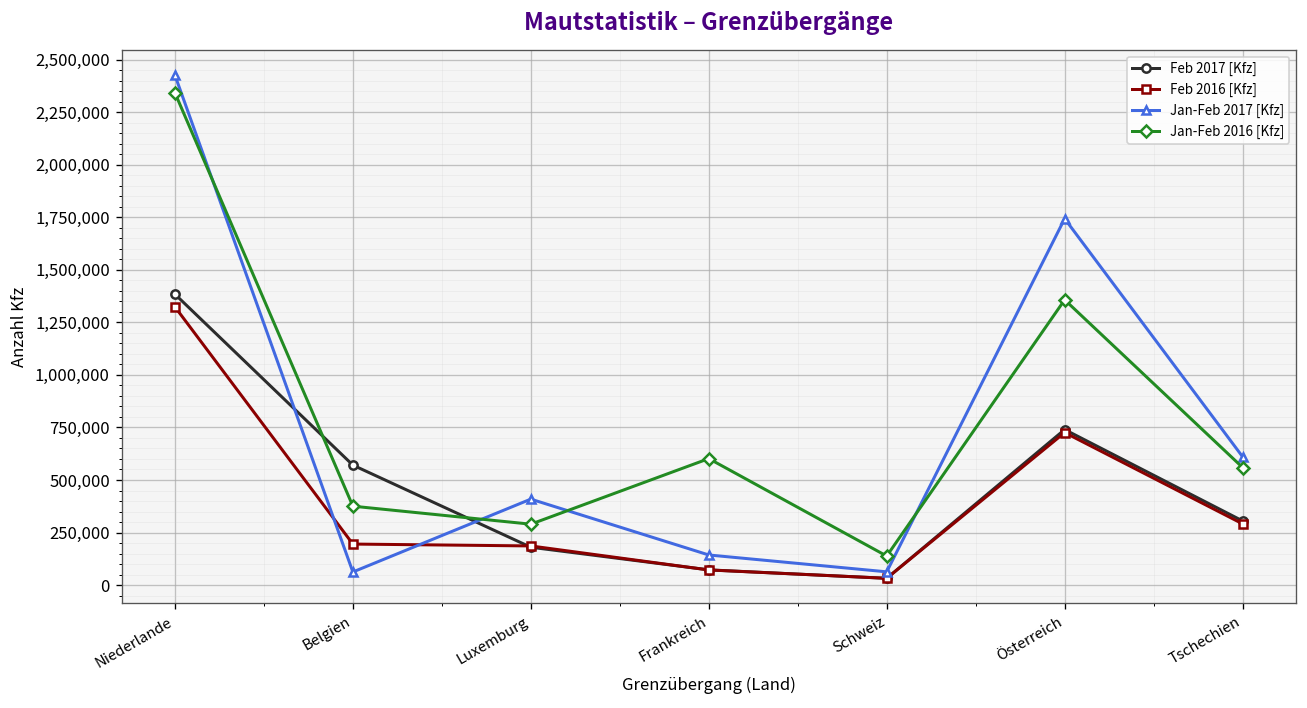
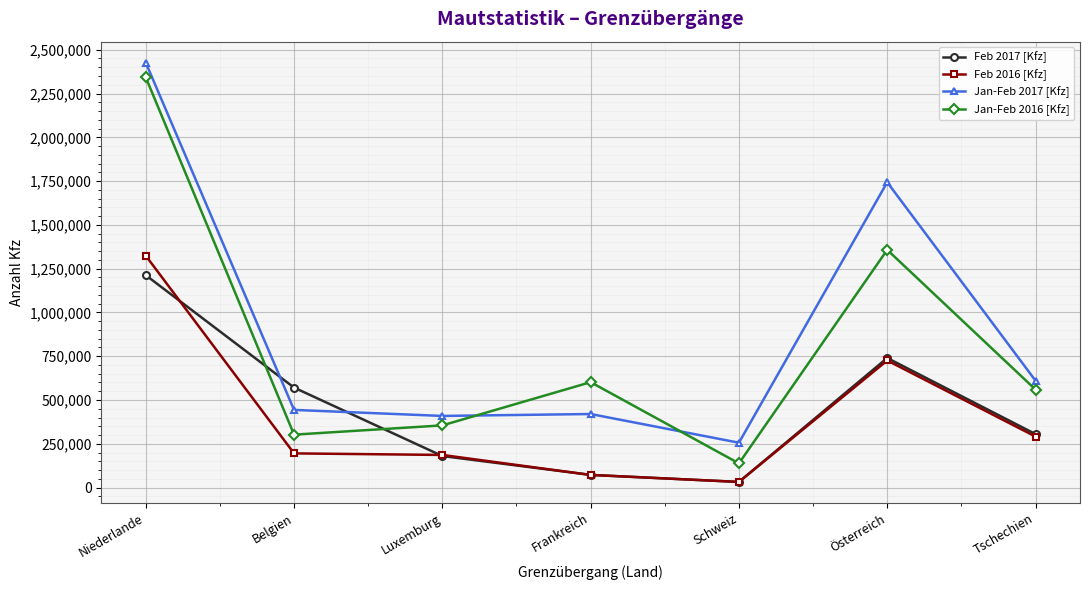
  {
    "Feb 2017 [Kfz]": {
-     "Niederlande": "1,380,000",
+     "Niederlande": "1,210,000",
      "Belgien": "570,000"
    },
    "Feb 2016 [Kfz]": {
      "Niederlande": "1,320,000",
      "Belgien": "200,000"
    },
    "Jan-Feb 2017 [Kfz]": {
      "Niederlande": "2,430,000",
-     "Belgien": "60,000",
+     "Belgien": "440,000",
      "Luxemburg": "410,000",
-     "Frankreich": "140,000",
-     "Schweiz": "60,000",
+     "Frankreich": "420,000",
+     "Schweiz": "260,000",
      "Österreich": "1,740,000",
      "Tschechien": "610,000"
    },
    "Jan-Feb 2016 [Kfz]": {
      "Niederlande": "2,340,000",
-     "Belgien": "380,000",
-     "Luxemburg": "290,000",
+     "Belgien": "300,000",
+     "Luxemburg": "360,000",
      "Frankreich": "600,000",
      "Schweiz": "140,000",
      "Österreich": "1,360,000",
      "Tschechien": "560,000"
    }
  }
